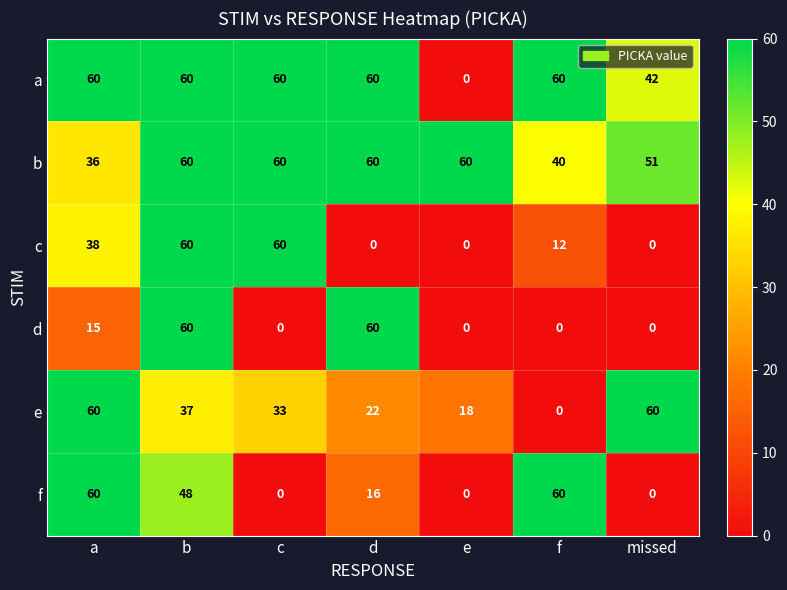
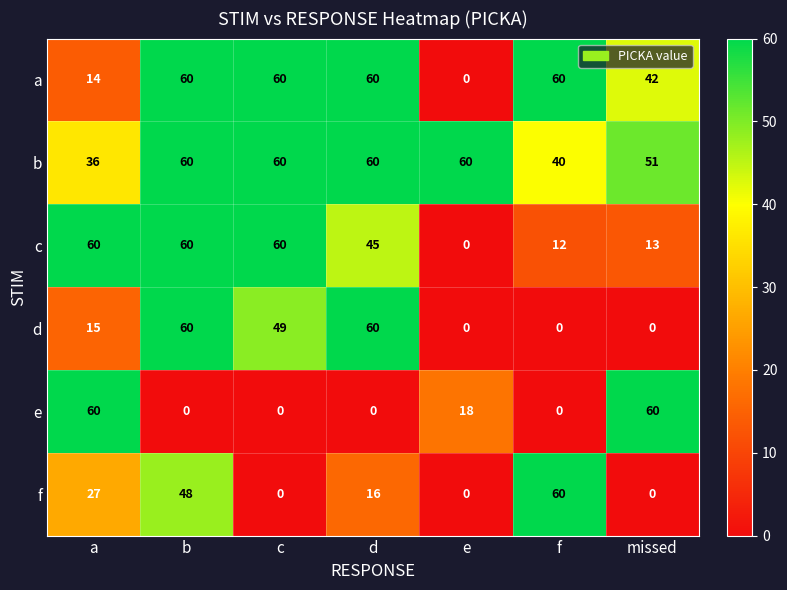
  {
    "a": {
-     "a": 60,
+     "a": 14,
      "b": 60,
      "c": 60,
      "d": 60,
      "e": 0,
      "f": 60,
      "missed": 42
    },
    "b": {
      "a": 36,
      "b": 60,
      "c": 60,
      "d": 60,
      "e": 60,
      "f": 40,
      "missed": 51
    },
    "c": {
-     "a": 38,
+     "a": 60,
      "b": 60,
      "c": 60,
-     "d": 0,
+     "d": 45,
      "e": 0,
      "f": 12,
-     "missed": 0
+     "missed": 13
    },
    "d": {
      "a": 15,
      "b": 60,
-     "c": 0,
+     "c": 49,
      "d": 60,
      "e": 0,
      "f": 0,
      "missed": 0
    },
    "e": {
      "a": 60,
-     "b": 37,
-     "c": 33,
-     "d": 22,
+     "b": 0,
+     "c": 0,
+     "d": 0,
      "e": 18,
      "f": 0,
      "missed": 60
    },
    "f": {
-     "a": 60,
+     "a": 27,
      "b": 48,
      "c": 0,
      "d": 16,
      "e": 0,
      "f": 60,
      "missed": 0
    }
  }
